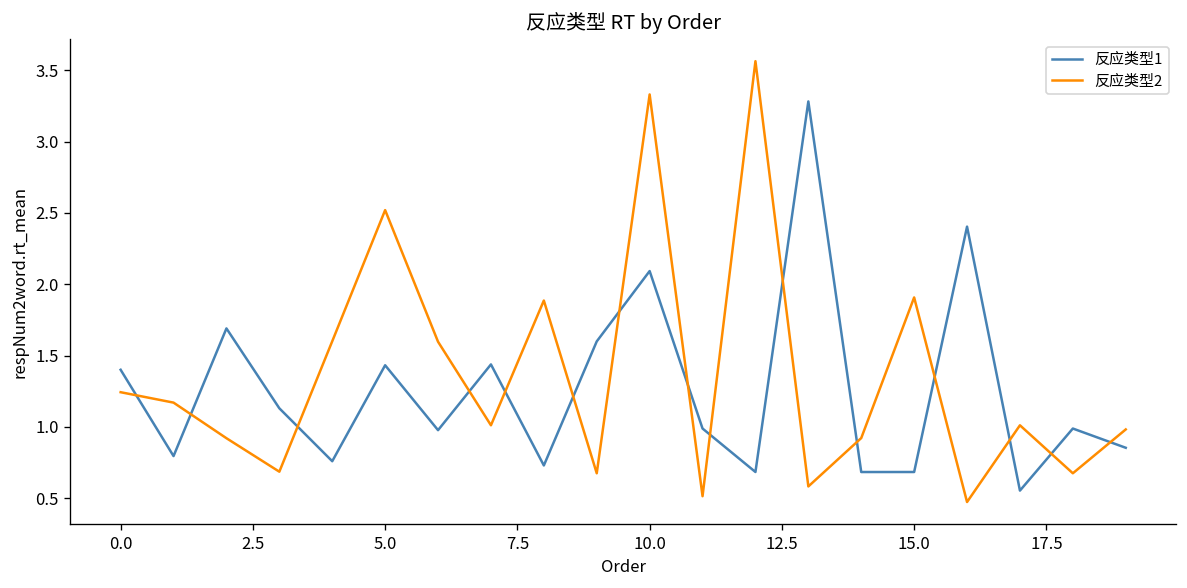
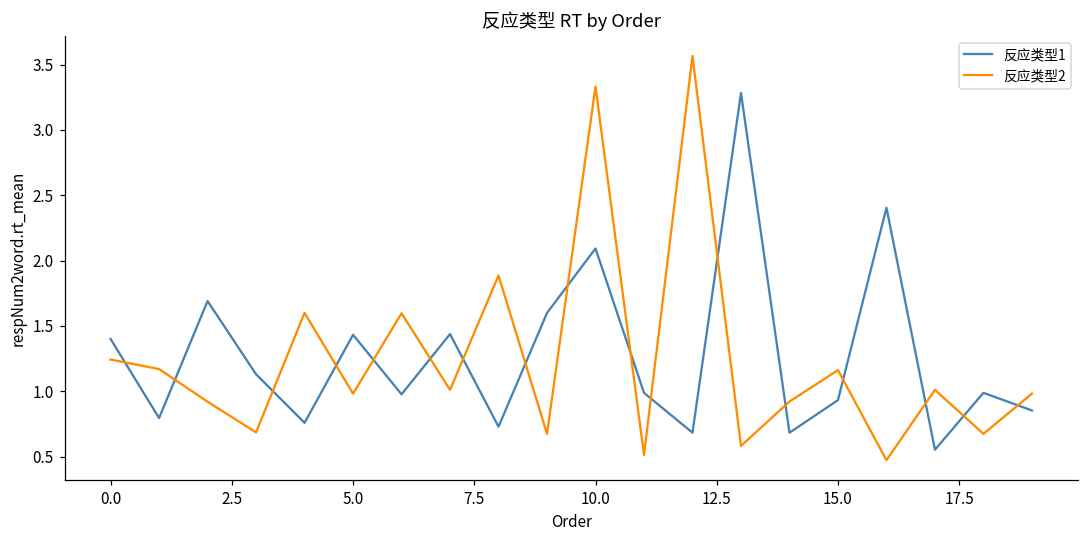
  {
    "反应类型1": {
      "0.0": 1.40,
      "5.0": 1.43,
      "10.0": 2.09,
-     "15.0": 0.68
+     "15.0": 0.93
    },
    "反应类型2": {
      "0.0": 1.24,
-     "5.0": 2.52,
+     "5.0": 0.98,
      "10.0": 3.33,
-     "15.0": 1.91
+     "15.0": 1.16
    }
  }
